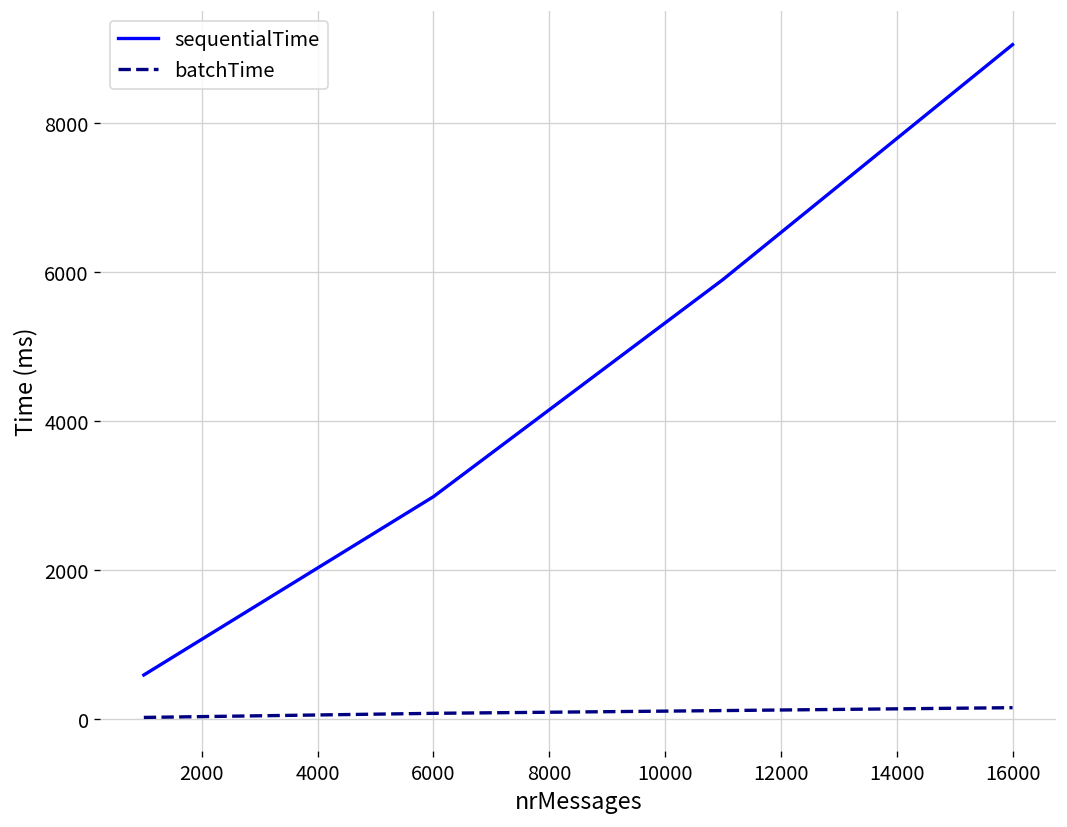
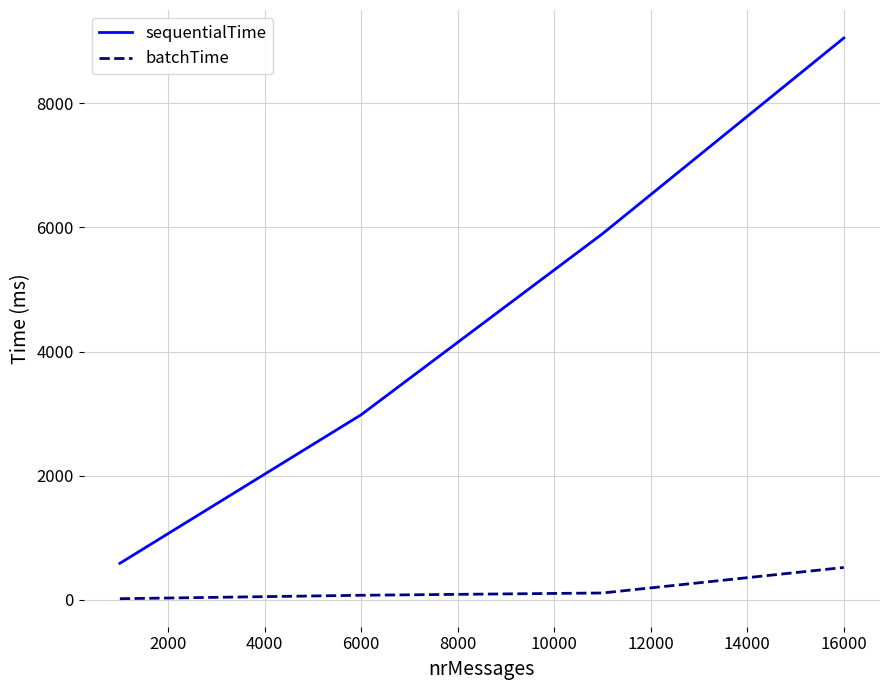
  {
    "sequentialTime": {
      "6000": 3000,
      "16000": 9100
    },
    "batchTime": {
      "6000": 100,
-     "16000": 100
+     "16000": 500
    }
  }
